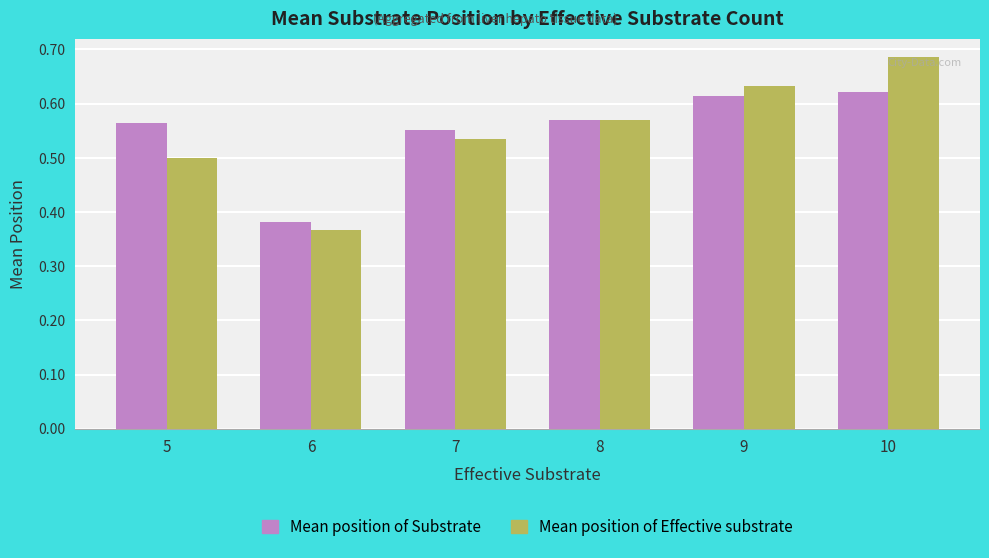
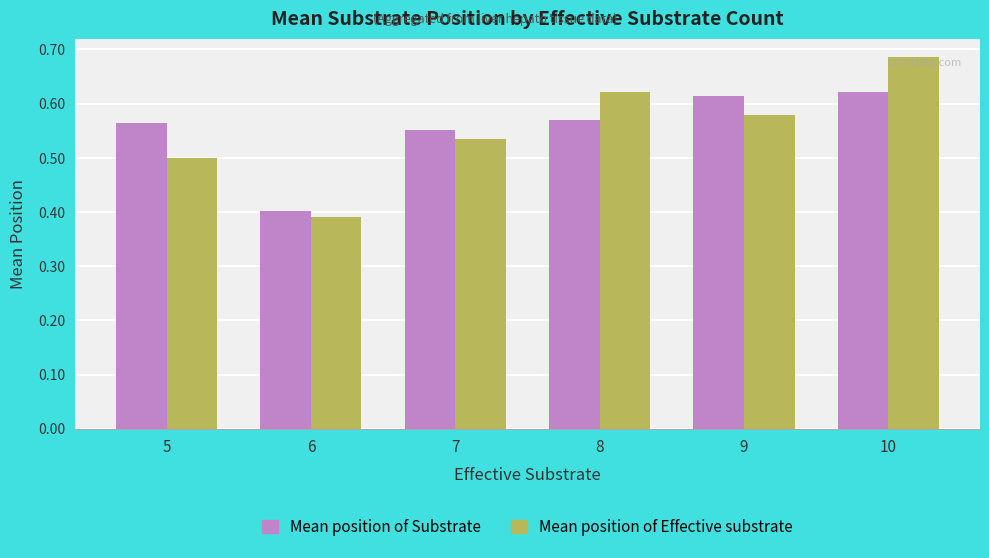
  {
    "Mean position of Substrate": {
      "5": 0.56,
-     "6": 0.38,
+     "6": 0.40,
      "7": 0.55,
      "8": 0.57,
      "9": 0.61,
      "10": 0.62
    },
    "Mean position of Effective substrate": {
      "5": 0.50,
-     "6": 0.37,
+     "6": 0.39,
      "7": 0.53,
-     "8": 0.57,
-     "9": 0.63,
+     "8": 0.62,
+     "9": 0.58,
      "10": 0.69
    }
  }
